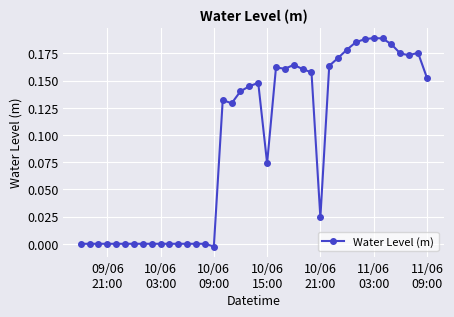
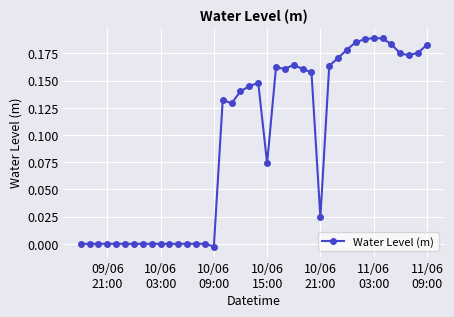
  {
    "09/06 21:00": 0.000,
    "10/06 03:00": 0.000,
    "10/06 09:00": -0.003,
    "10/06 15:00": 0.074,
    "10/06 21:00": 0.024,
    "11/06 03:00": 0.189,
-   "11/06 09:00": 0.153
+   "11/06 09:00": 0.183
  }
